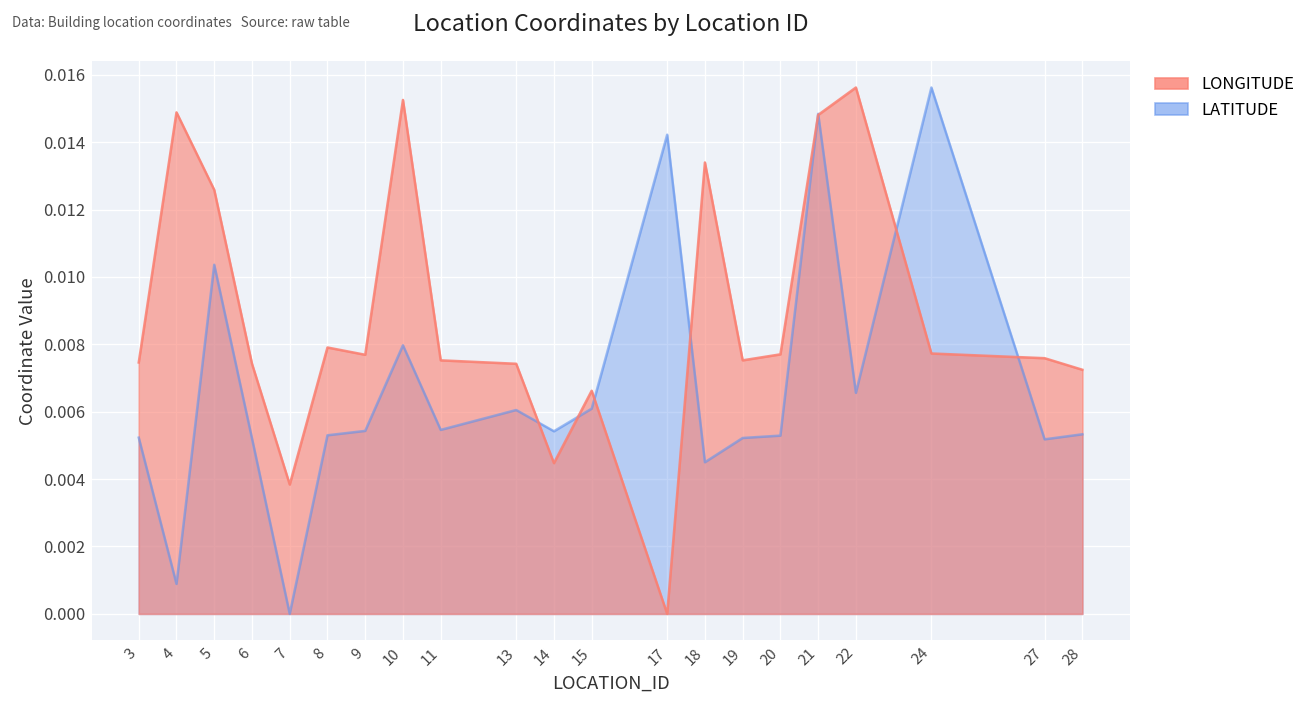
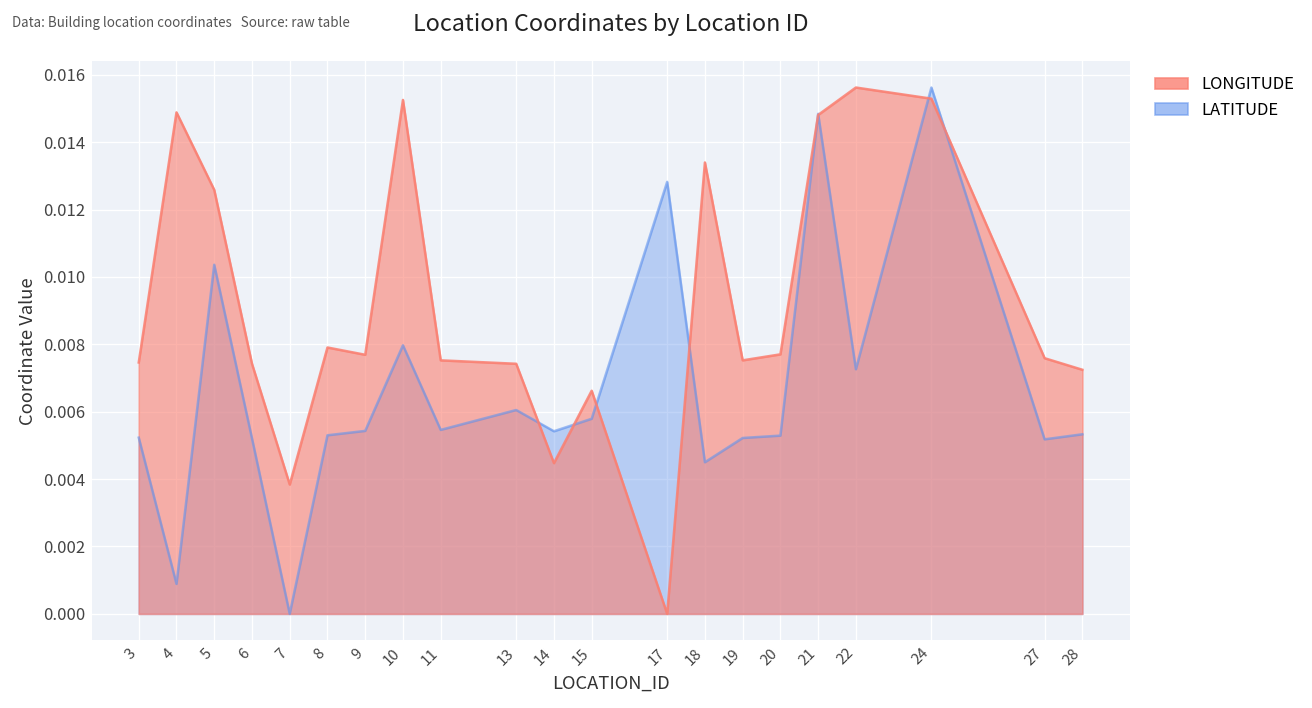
  {
    "LATITUDE": {
      "3": 0.0052,
      "4": 0.0009,
      "5": 0.0104,
      "6": 0.0052,
      "7": 0.0000,
      "8": 0.0053,
      "9": 0.0054,
      "10": 0.0080,
      "11": 0.0055,
      "13": 0.0060,
      "14": 0.0054,
-     "15": 0.0061,
-     "17": 0.0142,
+     "15": 0.0058,
+     "17": 0.0128,
      "18": 0.0045,
      "19": 0.0052,
      "20": 0.0053,
-     "22": 0.0066,
+     "22": 0.0073,
      "24": 0.0156,
      "27": 0.0052,
      "28": 0.0053
    },
    "LONGITUDE": {
      "3": 0.0075,
      "4": 0.0149,
      "5": 0.0126,
      "6": 0.0074,
      "7": 0.0038,
      "8": 0.0079,
      "9": 0.0077,
      "10": 0.0153,
      "11": 0.0075,
      "13": 0.0074,
      "14": 0.0045,
      "15": 0.0066,
      "17": 0.0000,
      "18": 0.0134,
      "19": 0.0075,
      "20": 0.0077,
      "22": 0.0156,
-     "24": 0.0077,
+     "24": 0.0153,
      "27": 0.0076,
      "28": 0.0072
    }
  }
